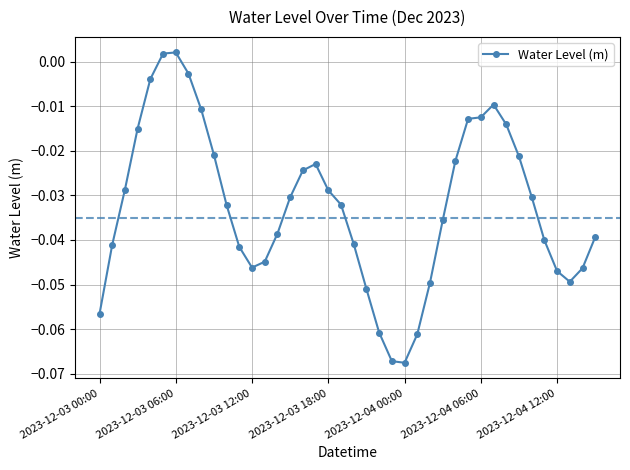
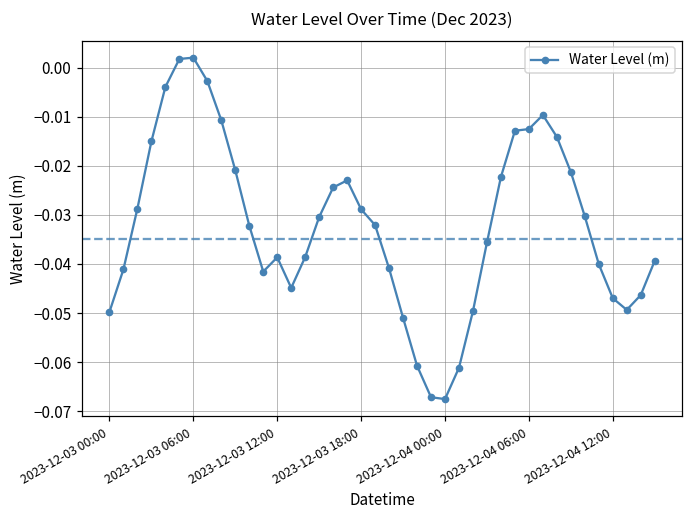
  {
-   "2023-12-03 00:00": -0.057,
+   "2023-12-03 00:00": -0.050,
    "2023-12-03 06:00": 0.002,
-   "2023-12-03 12:00": -0.046,
+   "2023-12-03 12:00": -0.039,
    "2023-12-03 18:00": -0.029,
    "2023-12-04 00:00": -0.068,
    "2023-12-04 06:00": -0.012,
    "2023-12-04 12:00": -0.047
  }
